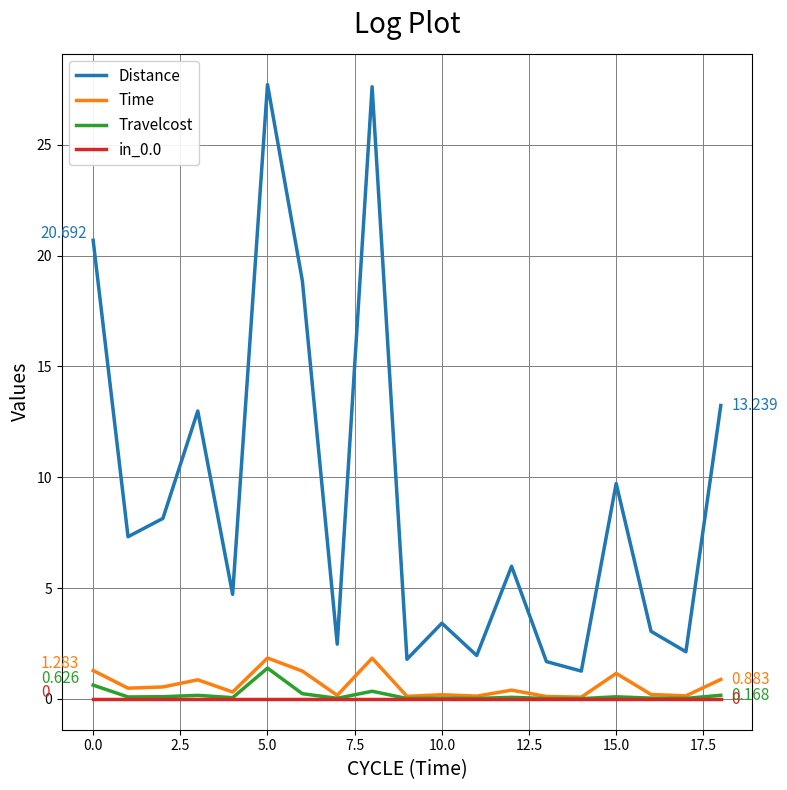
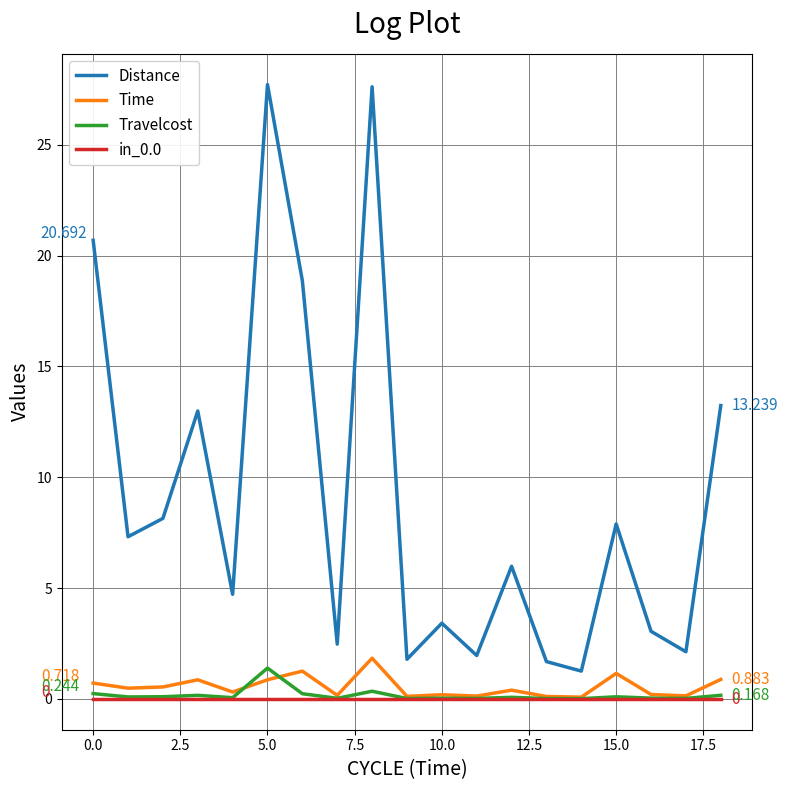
  {
    "Distance": {
      "5.0": 27.7,
      "10.0": 3.4,
-     "15.0": 9.7
+     "15.0": 7.9
    },
    "Time": {
-     "0.0": 1.283,
-     "5.0": 1.8
+     "0.0": 0.718,
+     "5.0": 0.9
    },
    "Travelcost": {
-     "0.0": 0.626
+     "0.0": 0.244
    },
    "in_0.0": {
      "5.0": 0.0
    }
  }
